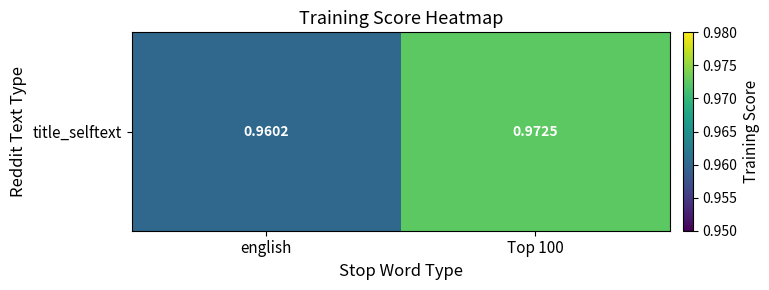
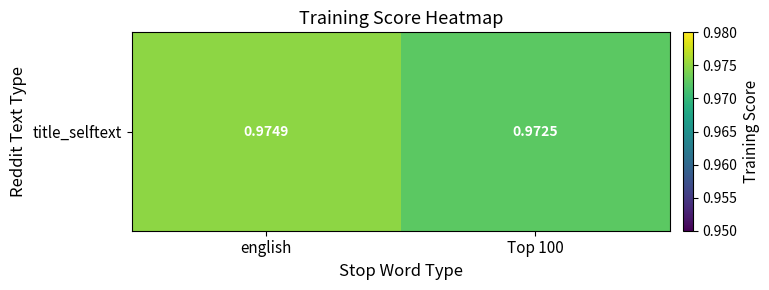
  {
    "title_selftext": {
-     "english": 0.9602,
+     "english": 0.9749,
      "Top 100": 0.9725
    }
  }
